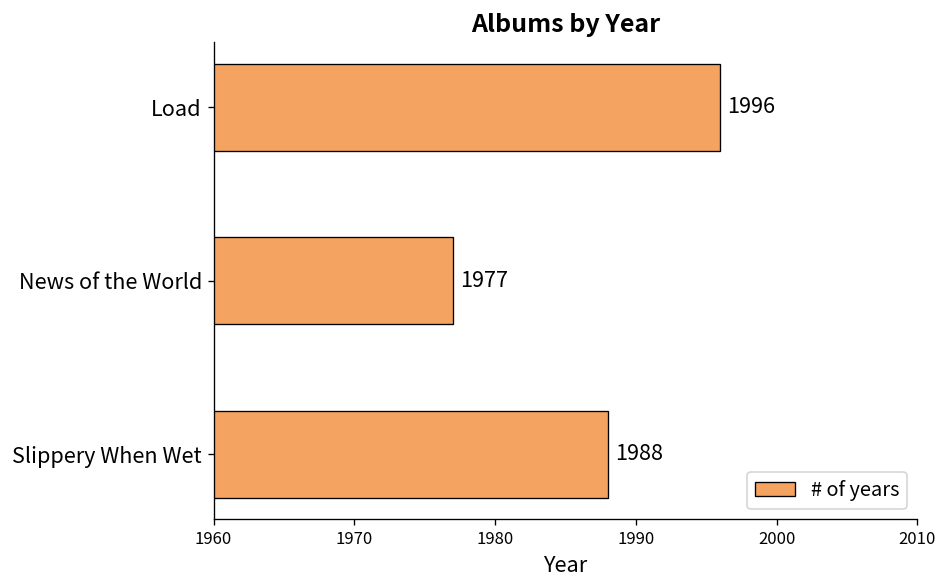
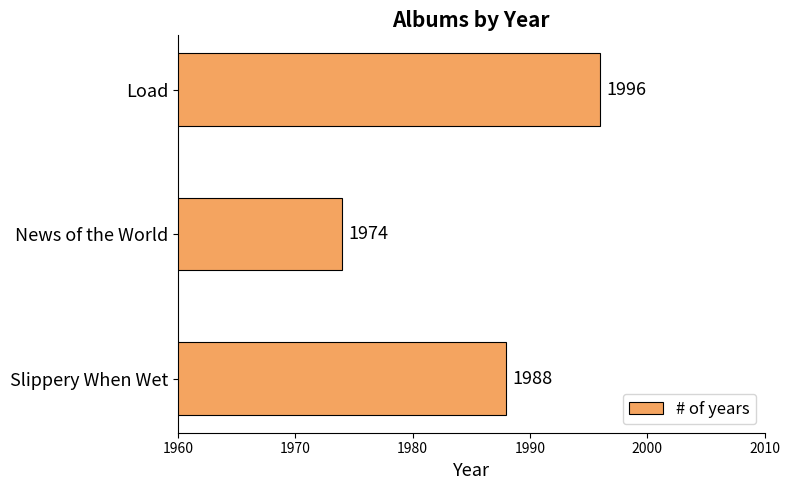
  {
    "Load": 1996,
-   "News of the World": 1977,
+   "News of the World": 1974,
    "Slippery When Wet": 1988
  }
